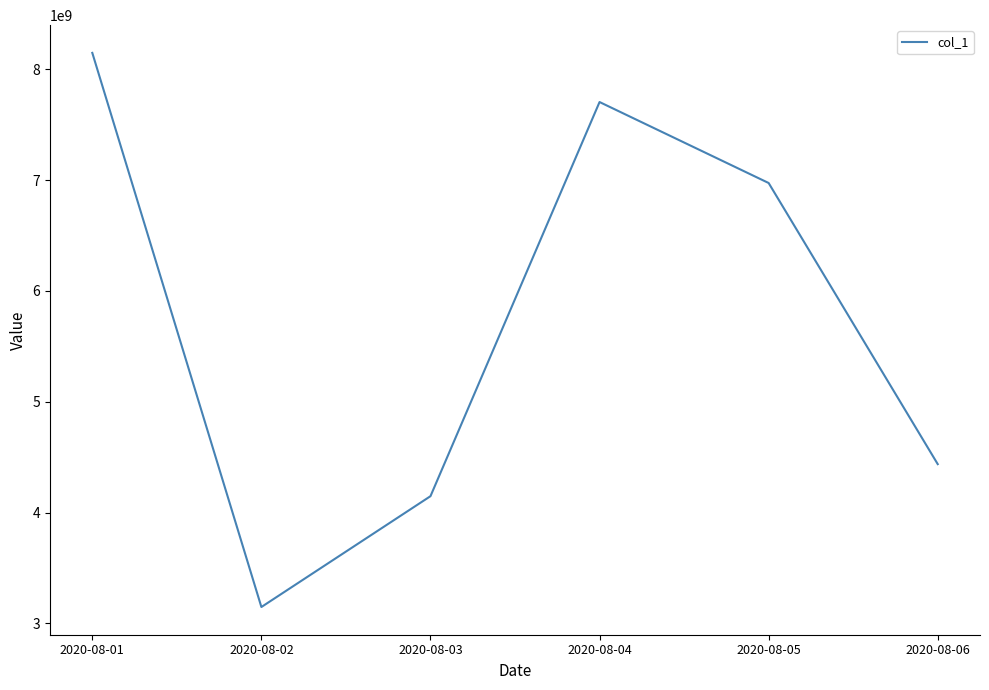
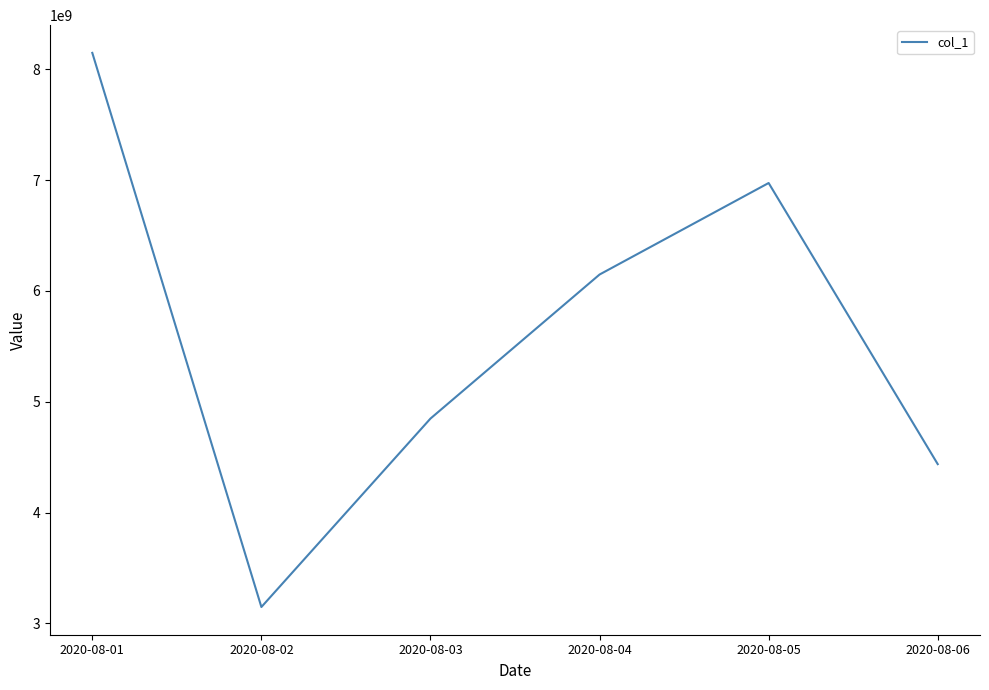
  {
    "2020-08-01": 8150000000,
    "2020-08-02": 3150000000,
-   "2020-08-03": 4150000000,
-   "2020-08-04": 7700000000,
+   "2020-08-03": 4850000000,
+   "2020-08-04": 6150000000,
    "2020-08-05": 6970000000,
    "2020-08-06": 4440000000
  }
